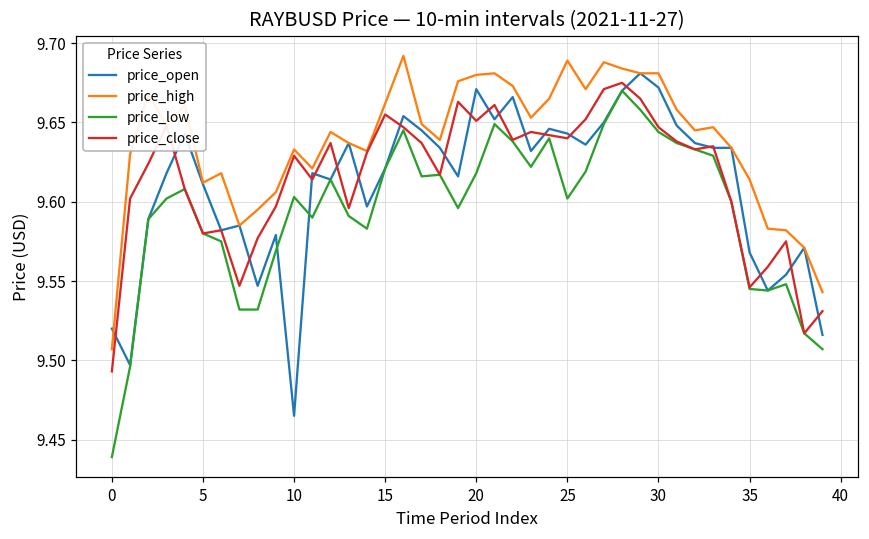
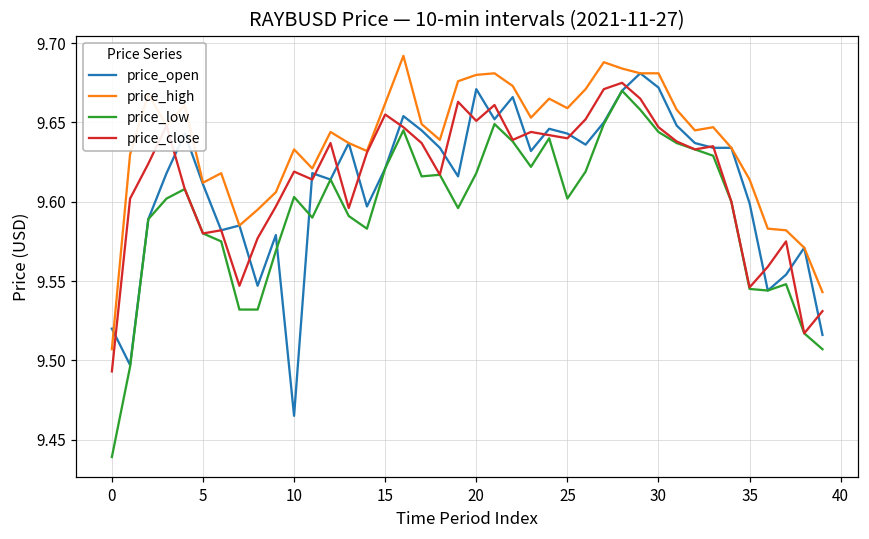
  {
    "price_open": {
      "0": 9.520,
      "10": 9.465,
      "20": 9.671,
      "25": 9.643,
      "30": 9.672,
-     "35": 9.568
+     "35": 9.599
    },
    "price_high": {
      "0": 9.507,
      "10": 9.633,
      "15": 9.662,
      "20": 9.680,
-     "25": 9.689,
+     "25": 9.659,
      "30": 9.681,
      "35": 9.614
    },
    "price_low": {
      "0": 9.439,
      "10": 9.603,
      "20": 9.618,
      "25": 9.602,
      "30": 9.644
    },
    "price_close": {
      "0": 9.493,
-     "10": 9.629,
+     "10": 9.619,
      "15": 9.655,
      "20": 9.651,
      "25": 9.640,
      "30": 9.647
    }
  }
